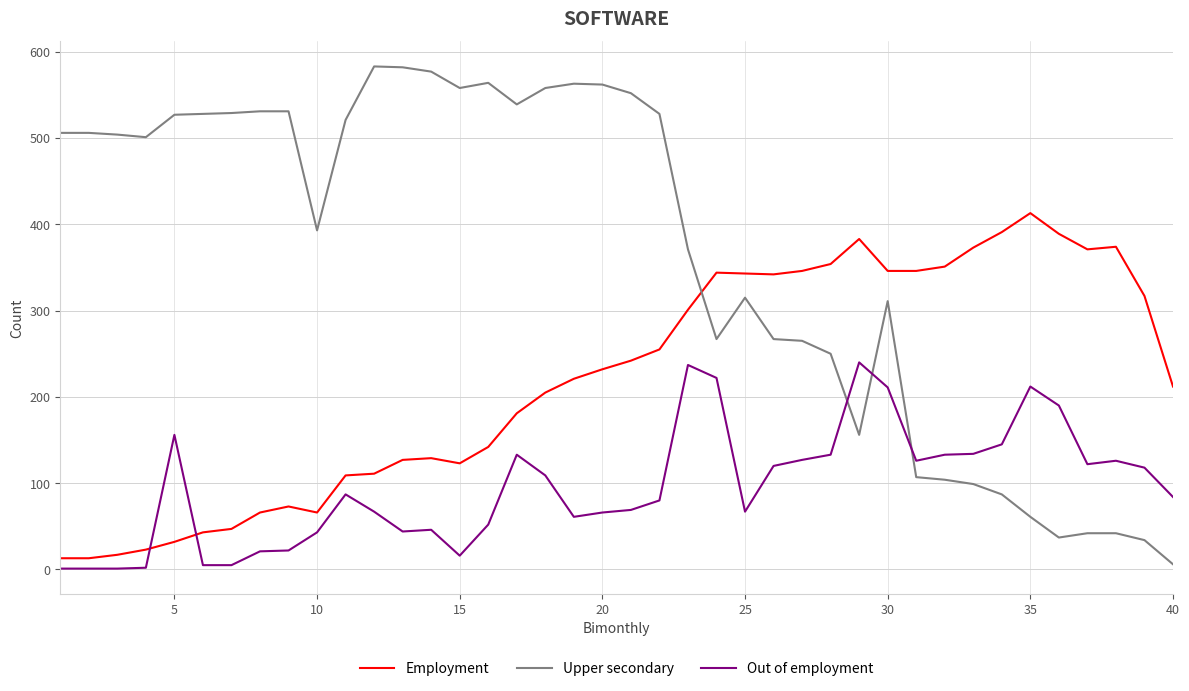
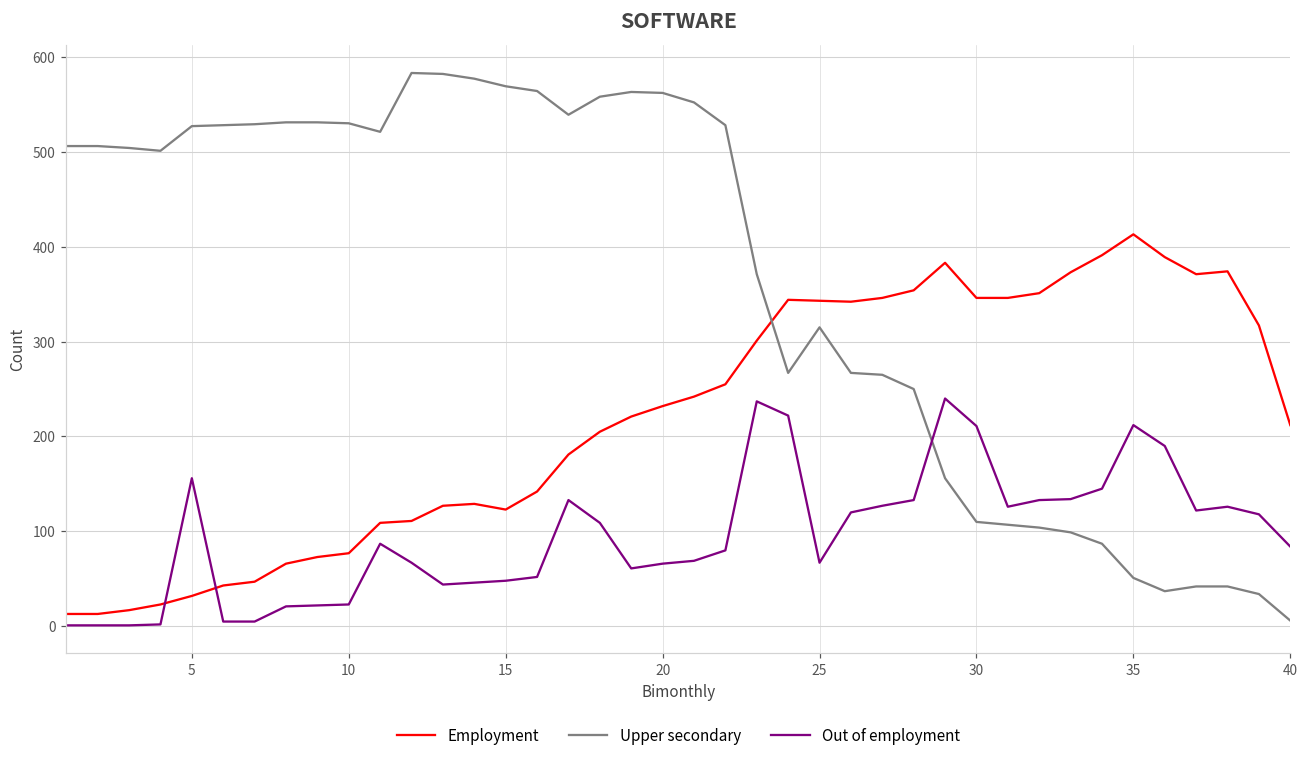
  {
    "Employment": {
      "5": 30,
-     "10": 70,
+     "10": 80,
      "15": 120,
      "20": 230,
      "25": 340,
      "30": 350,
      "35": 410,
      "40": 210
    },
    "Upper secondary": {
      "5": 530,
-     "10": 390,
-     "15": 560,
+     "10": 530,
+     "15": 570,
      "20": 560,
      "25": 320,
-     "30": 310,
-     "35": 60,
+     "30": 110,
+     "35": 50,
      "40": 10
    },
    "Out of employment": {
      "5": 160,
-     "10": 40,
-     "15": 20,
+     "10": 20,
+     "15": 50,
      "20": 70,
      "25": 70,
      "30": 210,
      "35": 210,
      "40": 80
    }
  }
